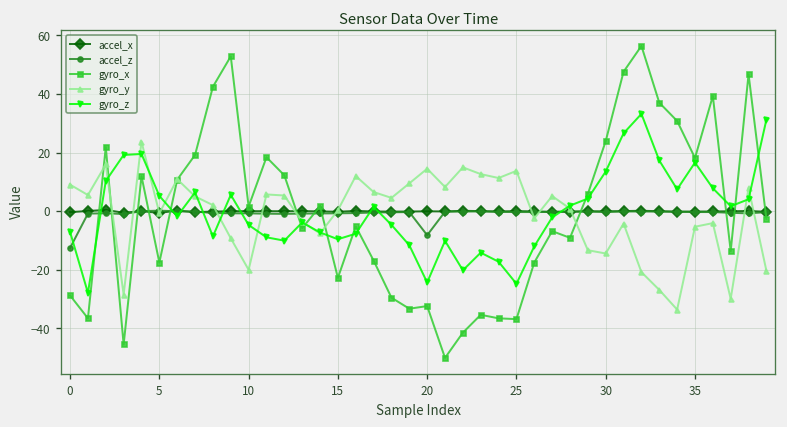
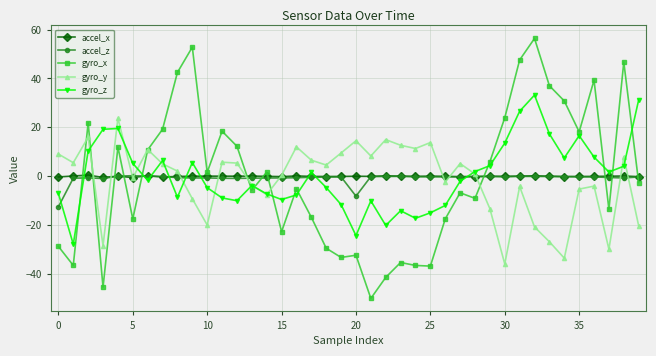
  {
    "accel_x": {
      "0": 0,
      "20": 0
    },
    "accel_z": {
      "0": -13,
      "20": -8
    },
    "gyro_x": {
      "0": -29,
      "5": -18,
      "10": 2,
      "15": -23,
      "20": -32,
      "25": -37,
      "30": 24,
      "35": 18
    },
    "gyro_y": {
      "0": 9,
      "10": -20,
      "20": 14,
      "25": 14,
-     "30": -14,
+     "30": -36,
      "35": -5
    },
    "gyro_z": {
      "0": -7,
      "5": 5,
      "10": -5,
      "15": -10,
      "20": -24,
-     "25": -25,
+     "25": -15,
      "30": 14,
      "35": 17
    }
  }
